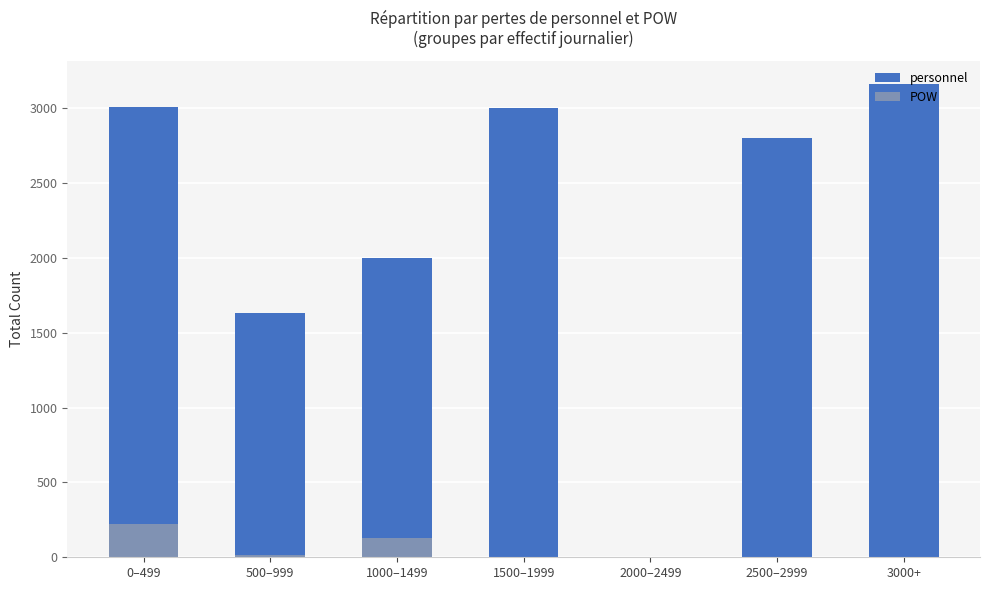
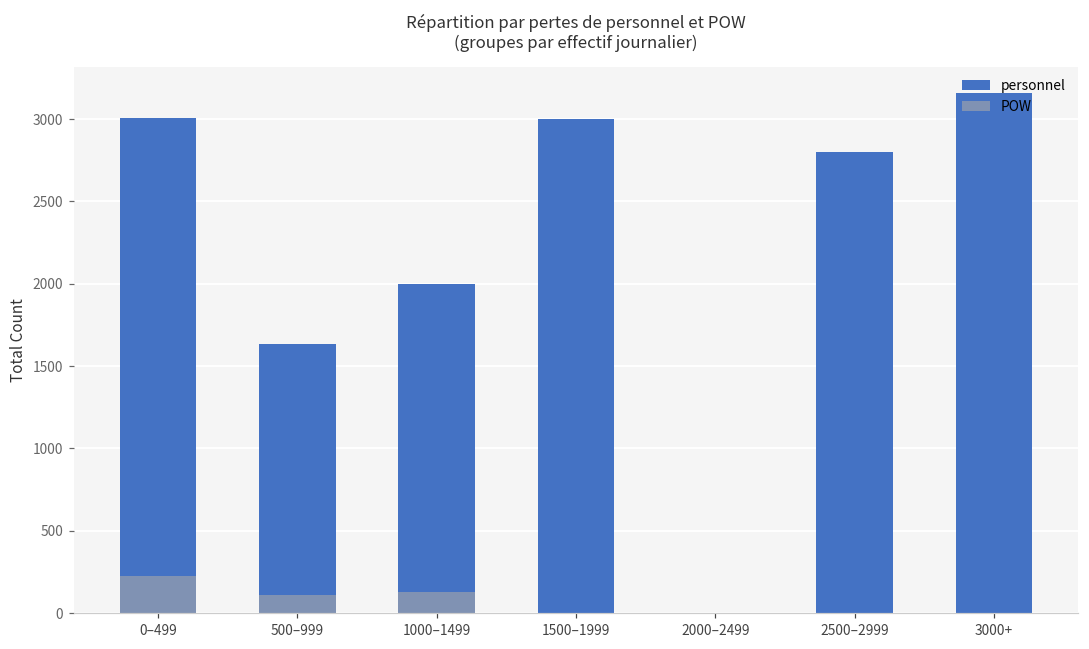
  {
    "personnel": {
      "0–499": 3010,
      "500–999": 1630,
      "1000–1499": 2000,
      "1500–1999": 3000,
      "2000–2499": 0,
      "2500–2999": 2800,
      "3000+": 3160
    },
    "POW": {
-     "500–999": 20,
+     "500–999": 110,
      "1500–1999": 0,
      "2000–2499": 0,
      "2500–2999": 0,
      "3000+": 0
    }
  }
